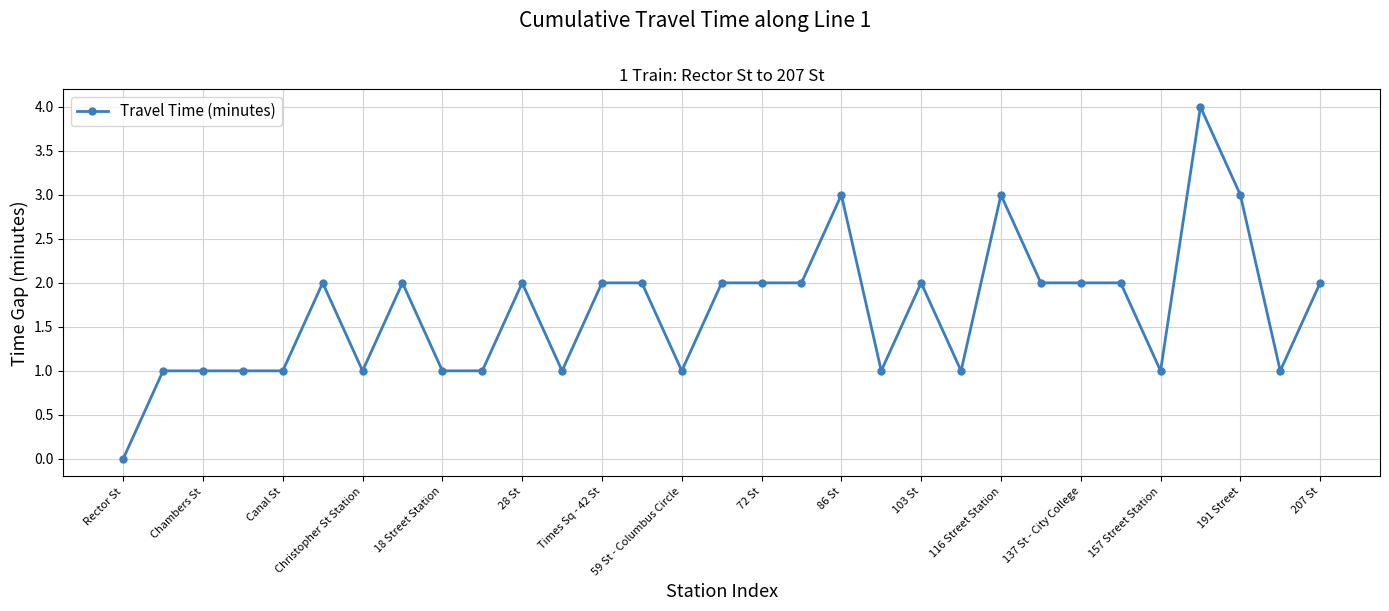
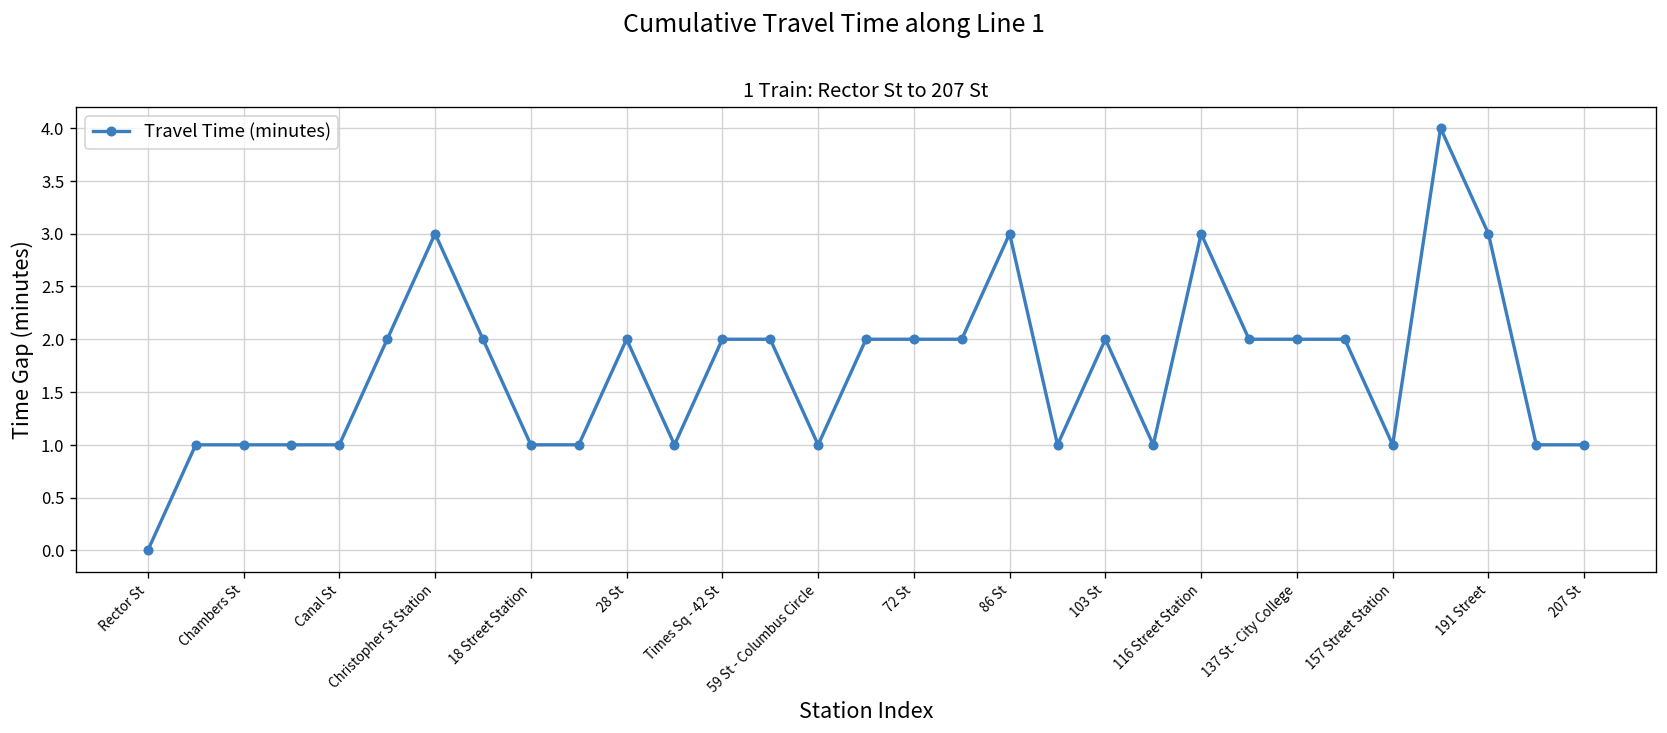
  {
    "Rector St": 0,
    "Chambers St": 1,
    "Canal St": 1,
-   "Christopher St Station": 1,
+   "Christopher St Station": 3,
    "18 Street Station": 1,
    "28 St": 2,
    "Times Sq - 42 St": 2,
    "59 St - Columbus Circle": 1,
    "72 St": 2,
    "86 St": 3,
    "103 St": 2,
    "116 Street Station": 3,
    "137 St - City College": 2,
    "157 Street Station": 1,
    "191 Street": 3,
-   "207 St": 2
+   "207 St": 1
  }
